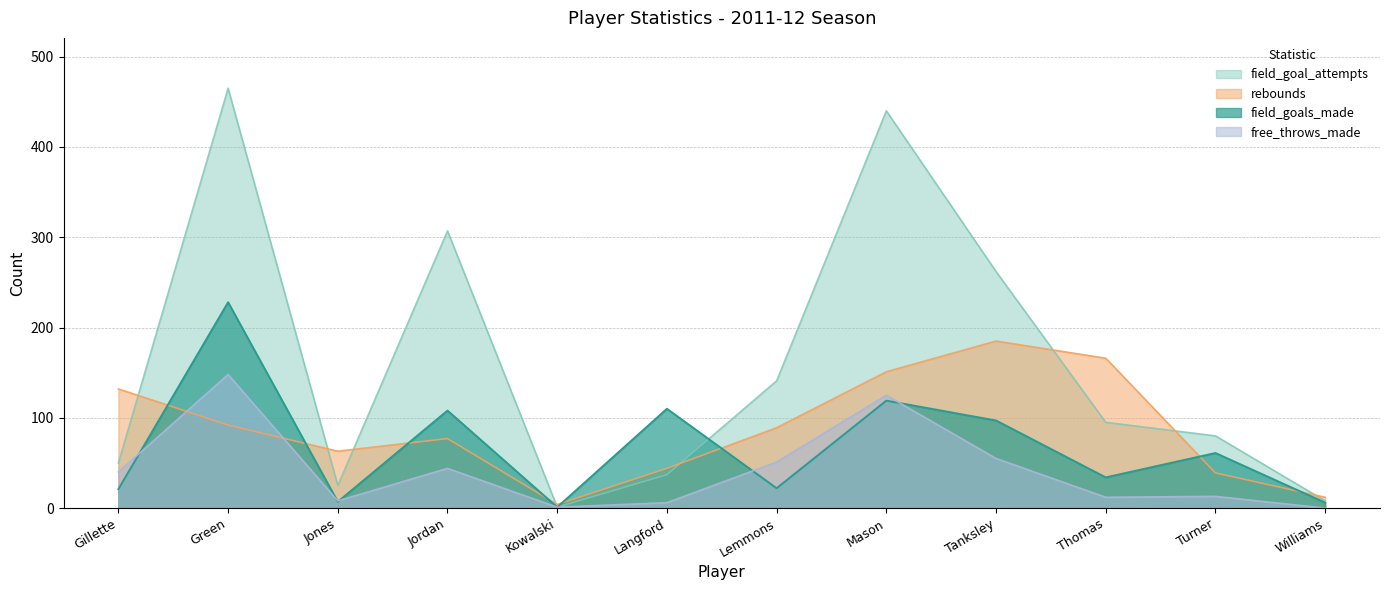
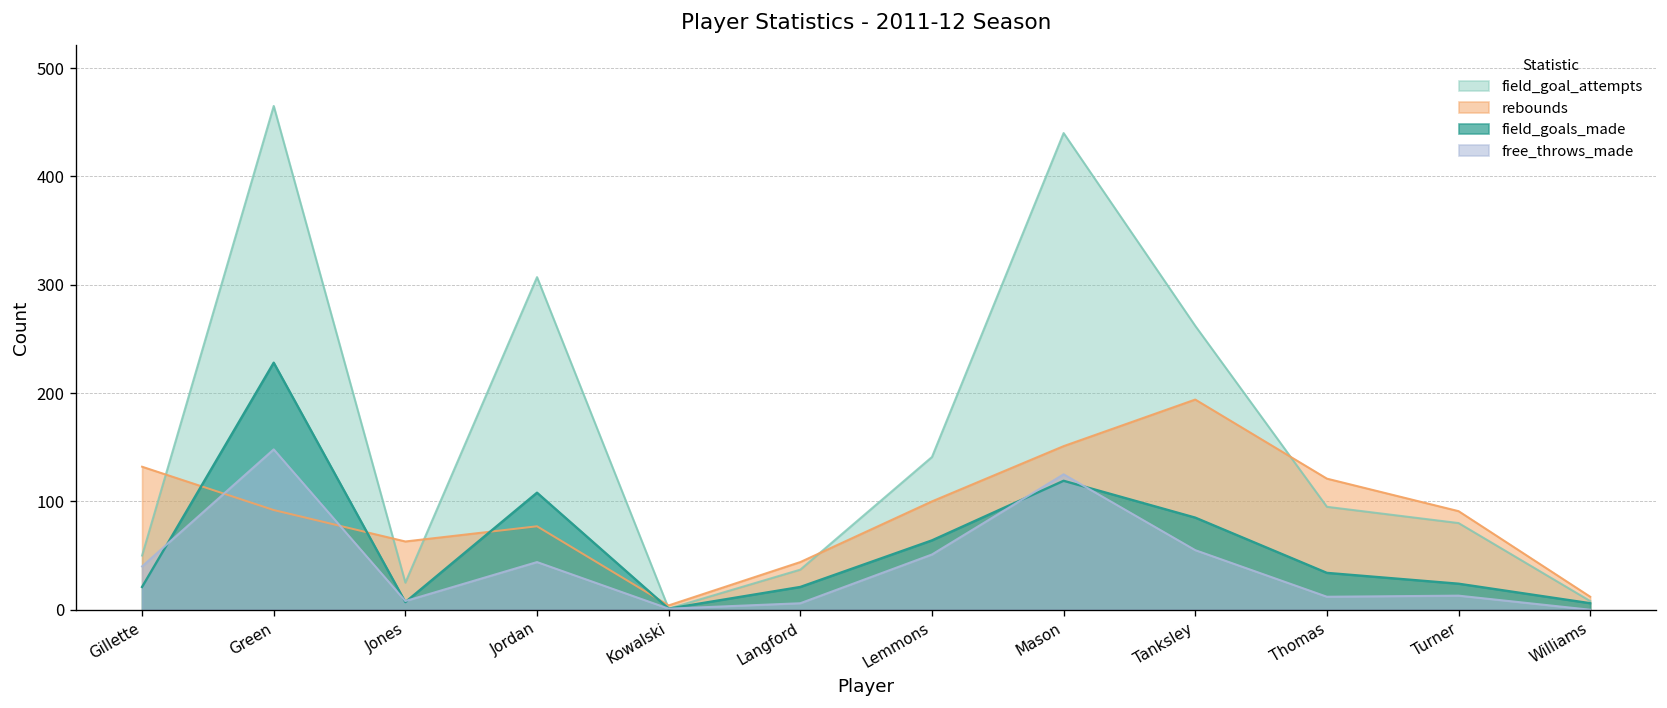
  {
    "rebounds": {
      "Gillette": 130,
      "Green": 90,
      "Jones": 60,
      "Jordan": 80,
      "Kowalski": 0,
      "Langford": 40,
-     "Lemmons": 90,
+     "Lemmons": 100,
      "Mason": 150,
-     "Tanksley": 185,
-     "Thomas": 170,
-     "Turner": 40,
+     "Tanksley": 194,
+     "Thomas": 120,
+     "Turner": 90,
      "Williams": 10
    },
    "field_goals_made": {
      "Gillette": 20,
      "Green": 230,
      "Jordan": 110,
-     "Langford": 110,
-     "Lemmons": 20,
+     "Langford": 20,
+     "Lemmons": 60,
      "Mason": 120,
-     "Tanksley": 100,
+     "Tanksley": 90,
      "Thomas": 30,
-     "Turner": 60
+     "Turner": 20
    }
  }
